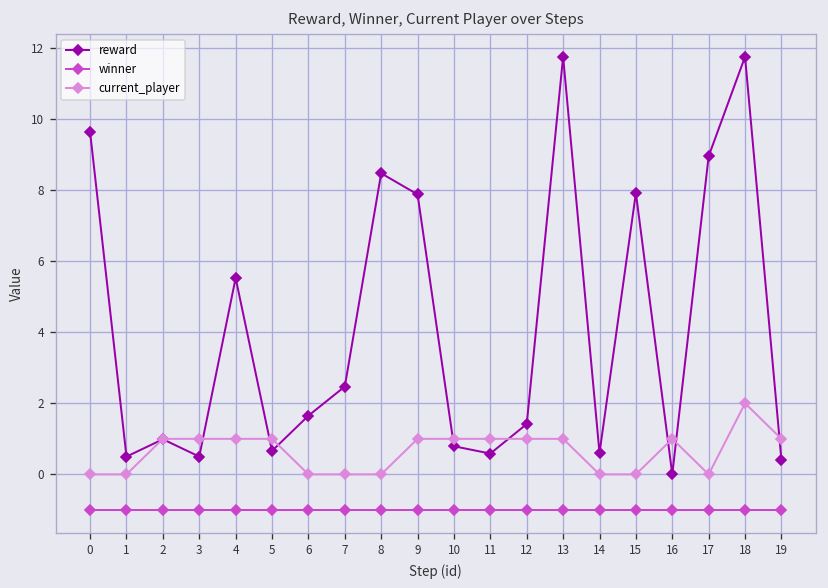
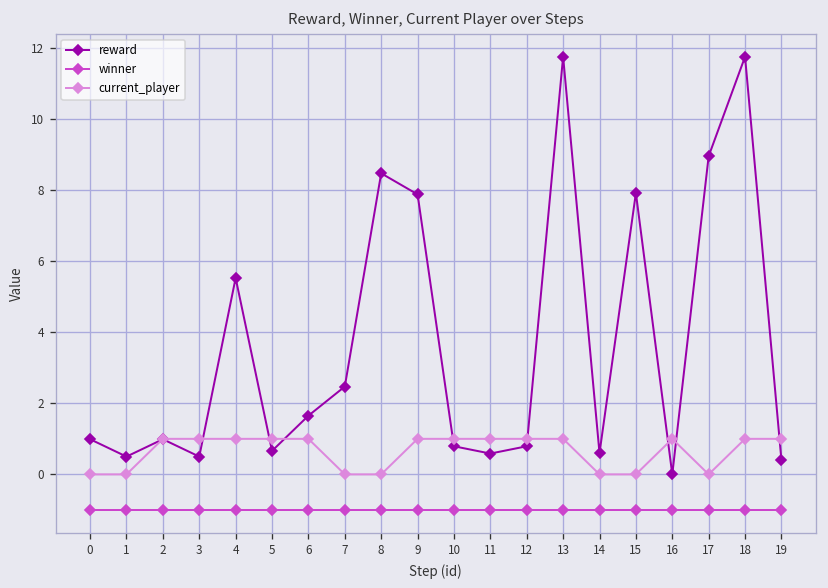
  {
    "reward": {
-     "0": 9.6,
+     "0": 1.0,
      "1": 0.5,
      "3": 0.5,
      "4": 5.5,
      "5": 0.7,
      "6": 1.7,
      "7": 2.5,
      "8": 8.5,
      "9": 7.9,
      "10": 0.8,
      "11": 0.6,
-     "12": 1.4,
+     "12": 0.8,
      "13": 11.8,
      "14": 0.6,
      "15": 7.9,
      "16": 0.0,
      "17": 9.0,
      "18": 11.8,
      "19": 0.4
    },
    "winner": {
      "0": -1.0,
      "1": -1.0,
      "2": -1.0,
      "3": -1.0,
      "4": -1.0,
      "5": -1.0,
      "6": -1.0,
      "7": -1.0,
      "8": -1.0,
      "9": -1.0,
      "10": -1.0,
      "11": -1.0,
      "12": -1.0,
      "13": -1.0,
      "14": -1.0,
      "15": -1.0,
      "16": -1.0,
      "17": -1.0,
      "18": -1.0,
      "19": -1.0
    },
    "current_player": {
      "0": 0,
      "1": 0,
      "3": 1,
      "4": 1,
      "5": 1,
-     "6": 0,
+     "6": 1,
      "7": 0,
      "8": 0,
      "9": 1,
      "10": 1,
      "11": 1,
      "12": 1,
      "13": 1,
      "14": 0,
      "15": 0,
      "16": 1,
      "17": 0,
-     "18": 2,
+     "18": 1,
      "19": 1
    }
  }
